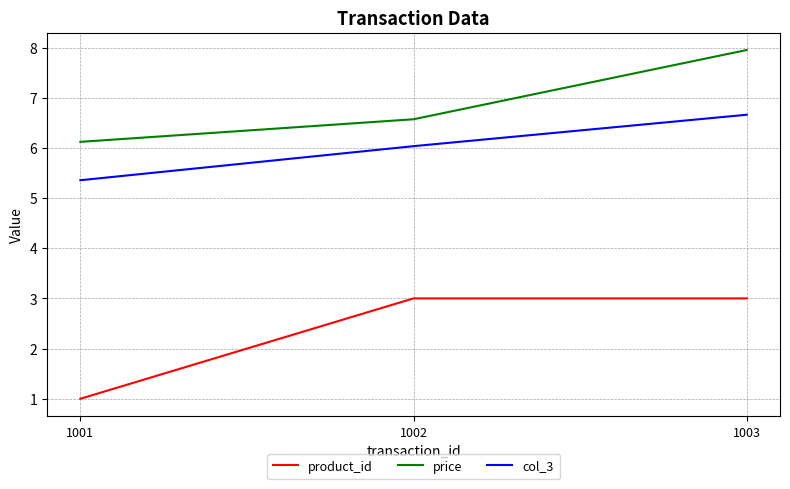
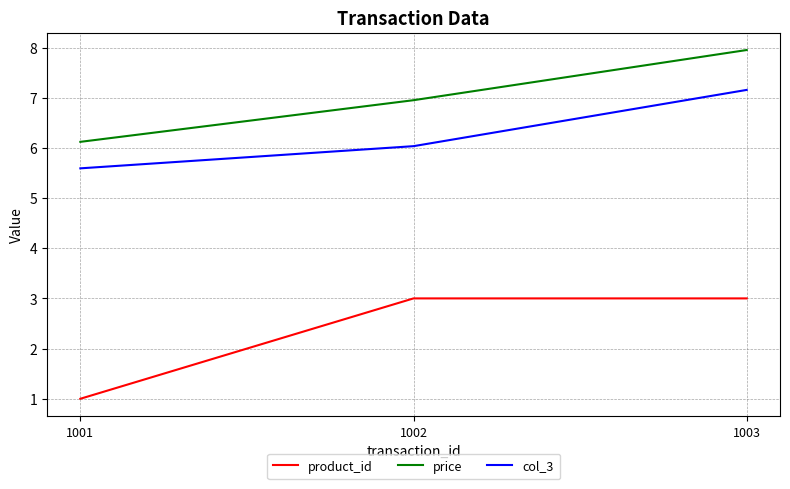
  {
    "product_id": {
      "1001": 1.0,
      "1002": 3.0,
      "1003": 3.0
    },
    "price": {
      "1001": 6.1,
-     "1002": 6.6,
+     "1002": 7.0,
      "1003": 8.0
    },
    "col_3": {
-     "1001": 5.4,
+     "1001": 5.6,
      "1002": 6.0,
-     "1003": 6.7
+     "1003": 7.2
    }
  }
